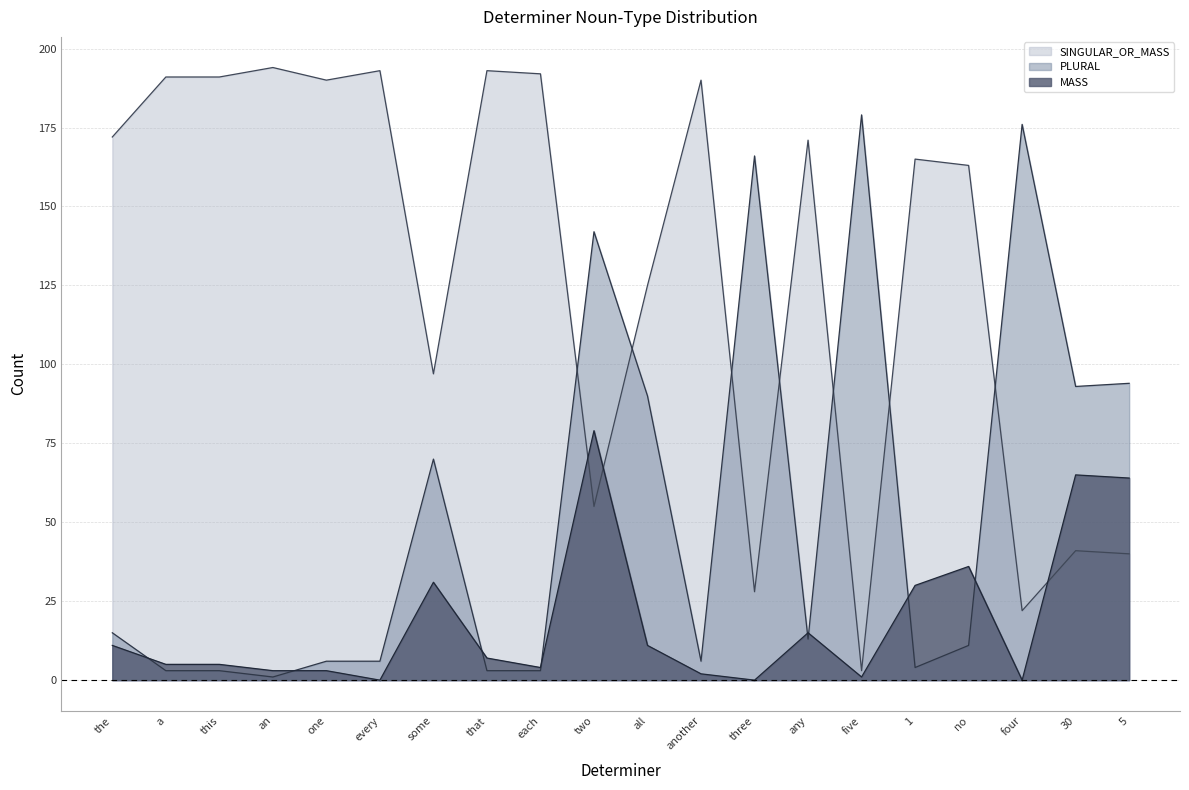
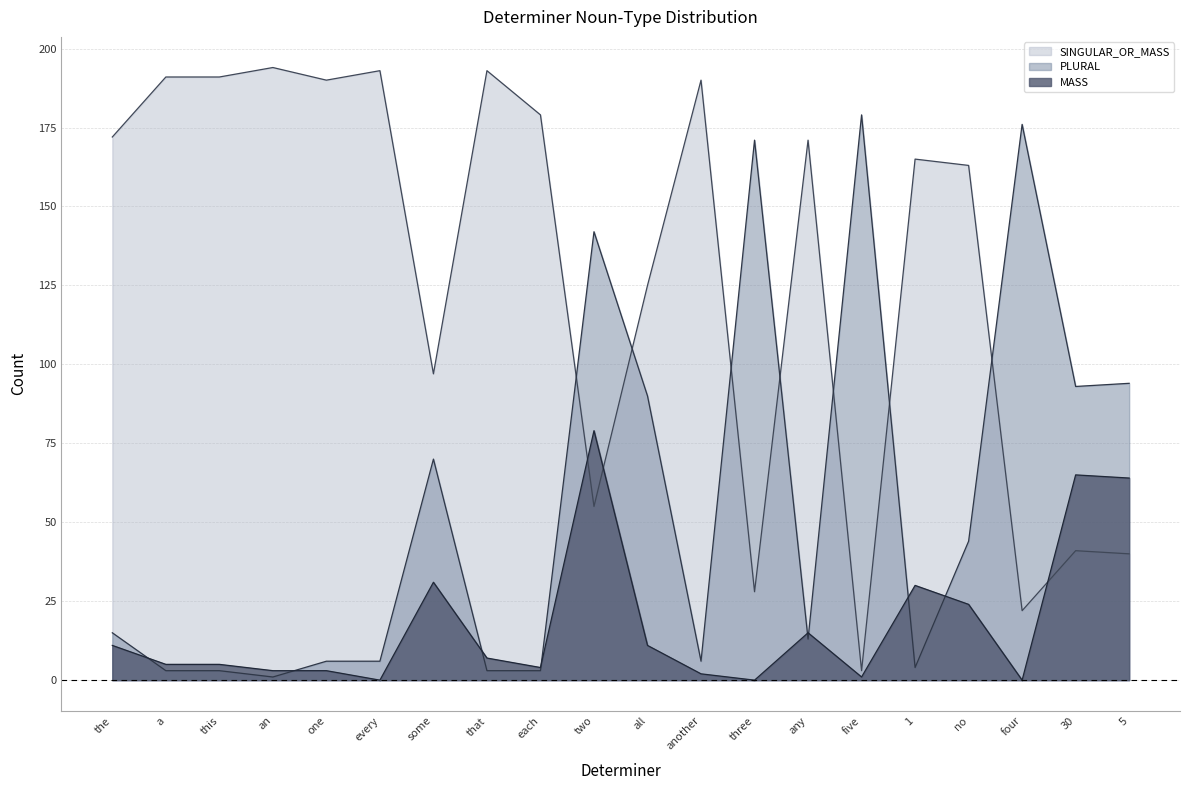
  {
    "SINGULAR_OR_MASS": {
      "the": 172,
      "a": 191,
      "this": 191,
      "an": 194,
      "one": 190,
      "every": 193,
      "some": 97,
      "that": 193,
-     "each": 192,
+     "each": 179,
      "two": 55,
      "all": 125,
      "another": 190,
      "three": 28,
      "any": 171,
      "five": 3,
      "1": 165,
      "no": 163,
      "four": 22,
      "30": 41,
      "5": 40
    },
    "PLURAL": {
      "the": 15,
      "a": 3,
      "this": 3,
      "an": 1,
      "one": 6,
      "every": 6,
      "some": 70,
      "that": 3,
      "each": 3,
      "two": 142,
      "all": 90,
      "another": 6,
-     "three": 166,
+     "three": 171,
      "any": 13,
      "five": 179,
      "1": 4,
-     "no": 11,
+     "no": 44,
      "four": 176,
      "30": 93,
      "5": 94
    },
    "MASS": {
      "the": 11,
      "a": 5,
      "this": 5,
      "an": 3,
      "one": 3,
      "every": 0,
      "some": 31,
      "that": 7,
      "each": 4,
      "two": 79,
      "all": 11,
      "another": 2,
      "three": 0,
      "any": 15,
      "five": 1,
      "1": 30,
-     "no": 36,
+     "no": 24,
      "four": 0,
      "30": 65,
      "5": 64
    }
  }
